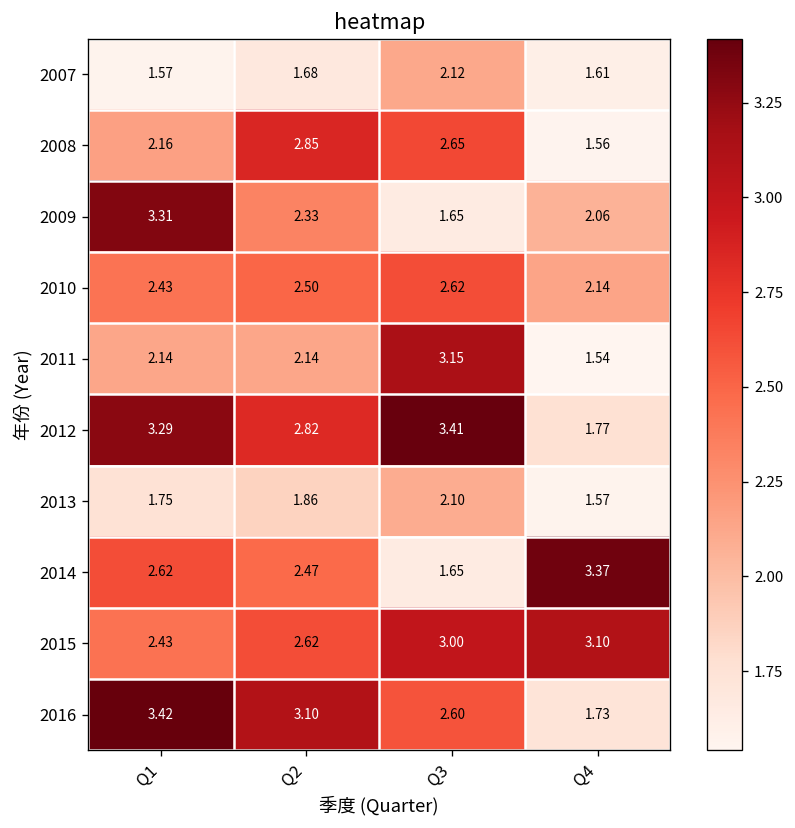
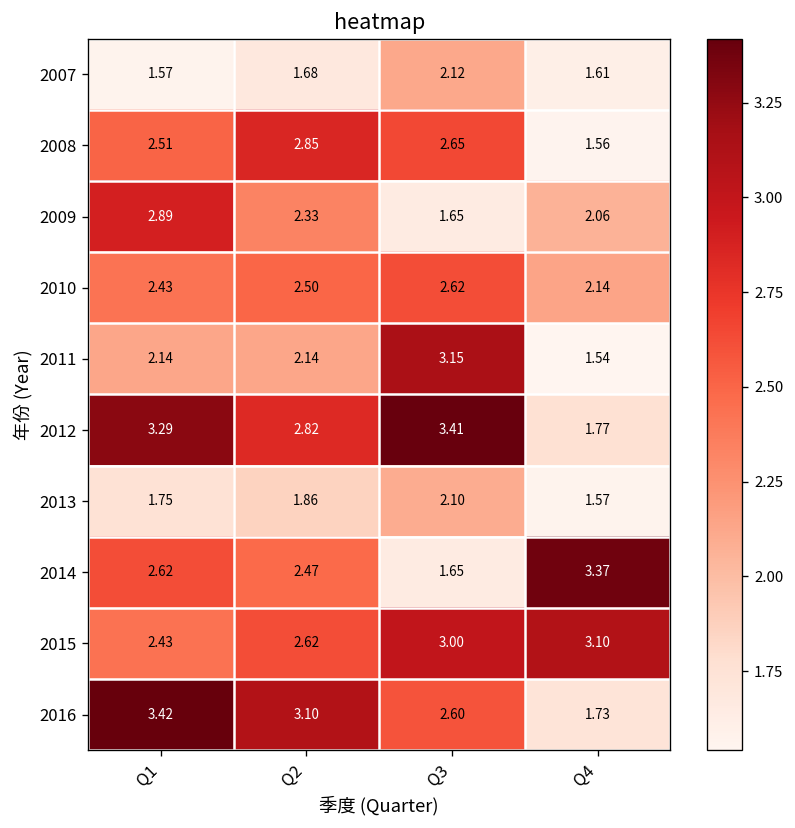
  {
    "2007": {
      "Q1": 1.57,
      "Q2": 1.68,
      "Q3": 2.12,
      "Q4": 1.61
    },
    "2008": {
-     "Q1": 2.16,
+     "Q1": 2.51,
      "Q2": 2.85,
      "Q3": 2.65,
      "Q4": 1.56
    },
    "2009": {
-     "Q1": 3.31,
+     "Q1": 2.89,
      "Q2": 2.33,
      "Q3": 1.65,
      "Q4": 2.06
    },
    "2010": {
      "Q1": 2.43,
      "Q2": 2.50,
      "Q3": 2.62,
      "Q4": 2.14
    },
    "2011": {
      "Q1": 2.14,
      "Q2": 2.14,
      "Q3": 3.15,
      "Q4": 1.54
    },
    "2012": {
      "Q1": 3.29,
      "Q2": 2.82,
      "Q3": 3.41,
      "Q4": 1.77
    },
    "2013": {
      "Q1": 1.75,
      "Q2": 1.86,
      "Q3": 2.10,
      "Q4": 1.57
    },
    "2014": {
      "Q1": 2.62,
      "Q2": 2.47,
      "Q3": 1.65,
      "Q4": 3.37
    },
    "2015": {
      "Q1": 2.43,
      "Q2": 2.62,
      "Q3": 3.00,
      "Q4": 3.10
    },
    "2016": {
      "Q1": 3.42,
      "Q2": 3.10,
      "Q3": 2.60,
      "Q4": 1.73
    }
  }
